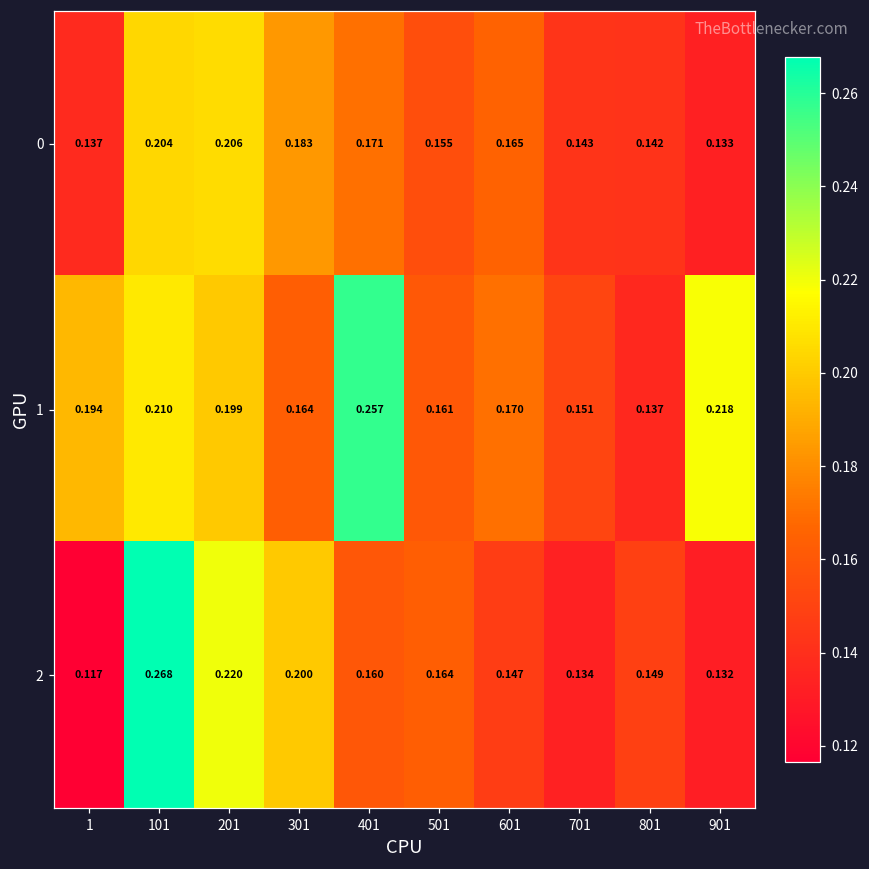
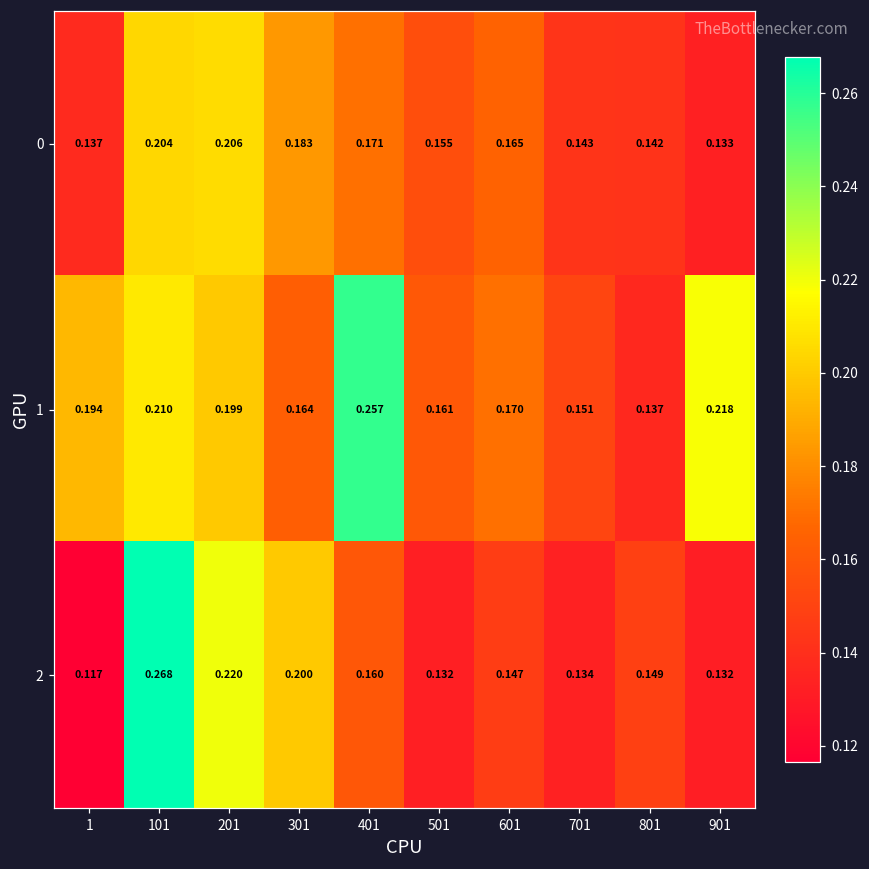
  {
    "0": {
      "1": 0.137,
      "101": 0.204,
      "201": 0.206,
      "301": 0.183,
      "401": 0.171,
      "501": 0.155,
      "601": 0.165,
      "701": 0.143,
      "801": 0.142,
      "901": 0.133
    },
    "1": {
      "1": 0.194,
      "101": 0.210,
      "201": 0.199,
      "301": 0.164,
      "401": 0.257,
      "501": 0.161,
      "601": 0.170,
      "701": 0.151,
      "801": 0.137,
      "901": 0.218
    },
    "2": {
      "1": 0.117,
      "101": 0.268,
      "201": 0.220,
      "301": 0.200,
      "401": 0.160,
-     "501": 0.164,
+     "501": 0.132,
      "601": 0.147,
      "701": 0.134,
      "801": 0.149,
      "901": 0.132
    }
  }
